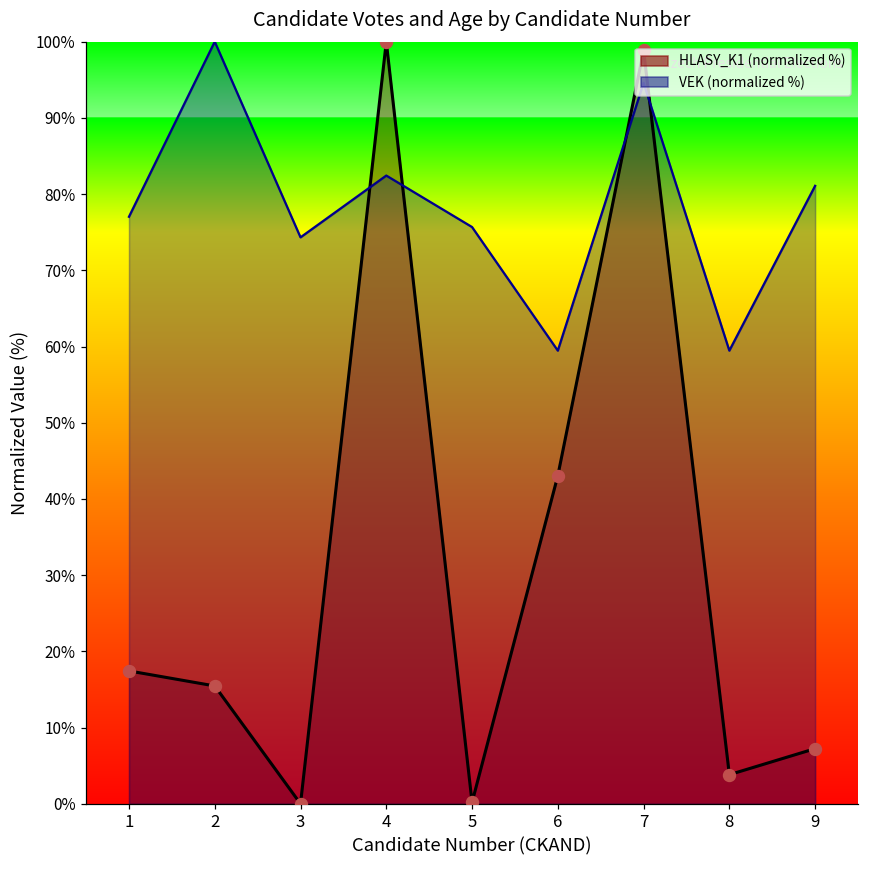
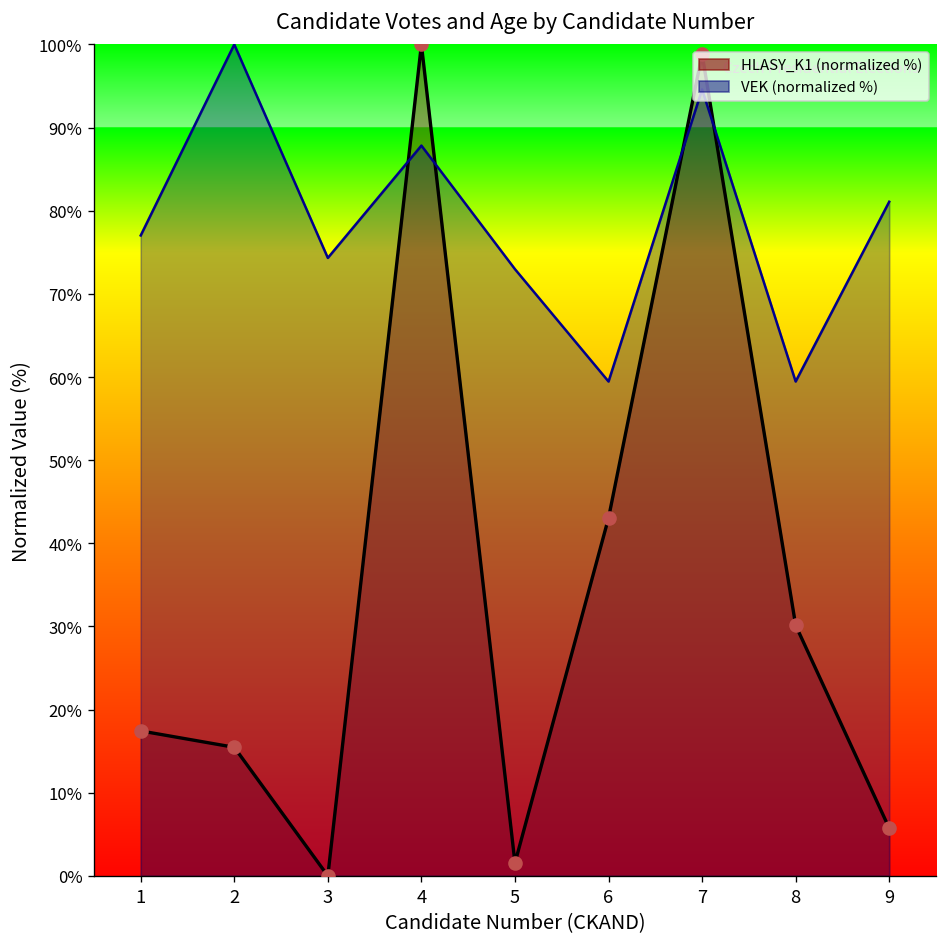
  {
    "HLASY_K1 (normalized %)": {
      "1": "17%",
      "2": "15%",
      "3": "0%",
      "4": "100%",
-     "5": "0%",
+     "5": "2%",
      "6": "43%",
-     "8": "4%",
-     "9": "7%"
+     "8": "30%",
+     "9": "6%"
    },
    "VEK (normalized %)": {
      "1": "77%",
      "2": "100%",
      "3": "74%",
-     "4": "82%",
-     "5": "76%",
+     "4": "88%",
+     "5": "73%",
      "6": "59%",
      "8": "59%",
      "9": "81%"
    }
  }
